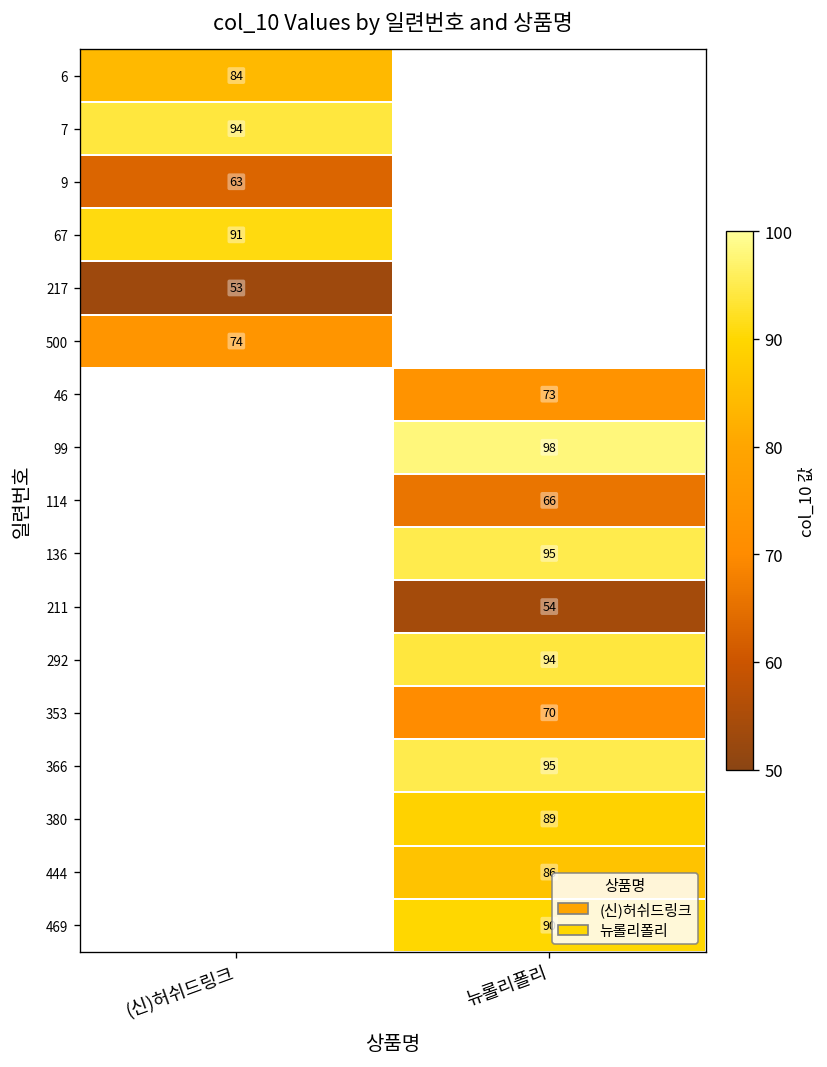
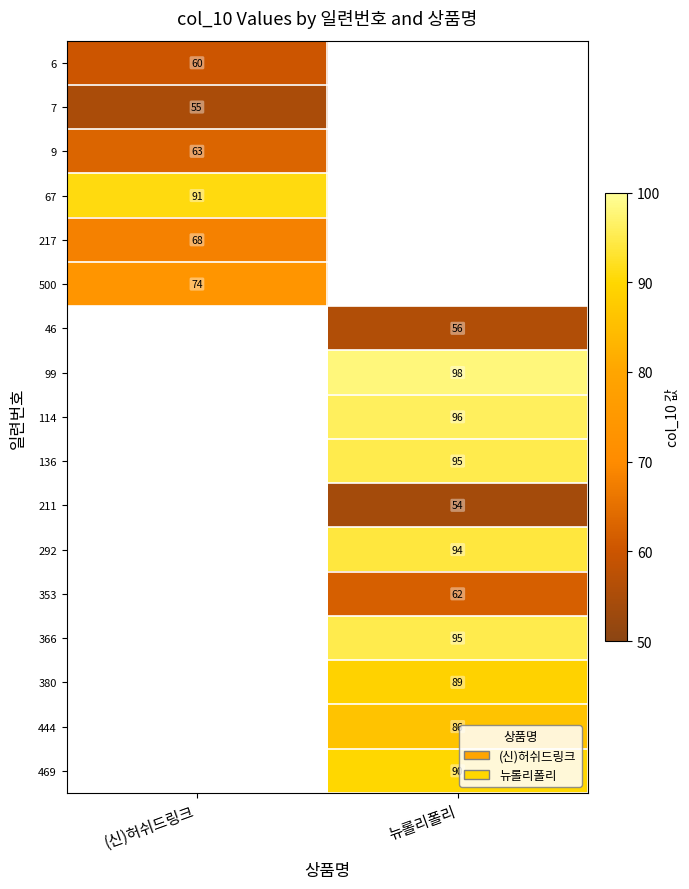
  {
    "6": {
-     "(신)허쉬드링크": 84
+     "(신)허쉬드링크": 60
    },
    "7": {
-     "(신)허쉬드링크": 94
+     "(신)허쉬드링크": 55
    },
    "217": {
-     "(신)허쉬드링크": 53
+     "(신)허쉬드링크": 68
    },
    "46": {
-     "뉴롤리폴리": 73
+     "뉴롤리폴리": 56
    },
    "114": {
-     "뉴롤리폴리": 66
+     "뉴롤리폴리": 96
    },
    "353": {
-     "뉴롤리폴리": 70
+     "뉴롤리폴리": 62
    }
  }
